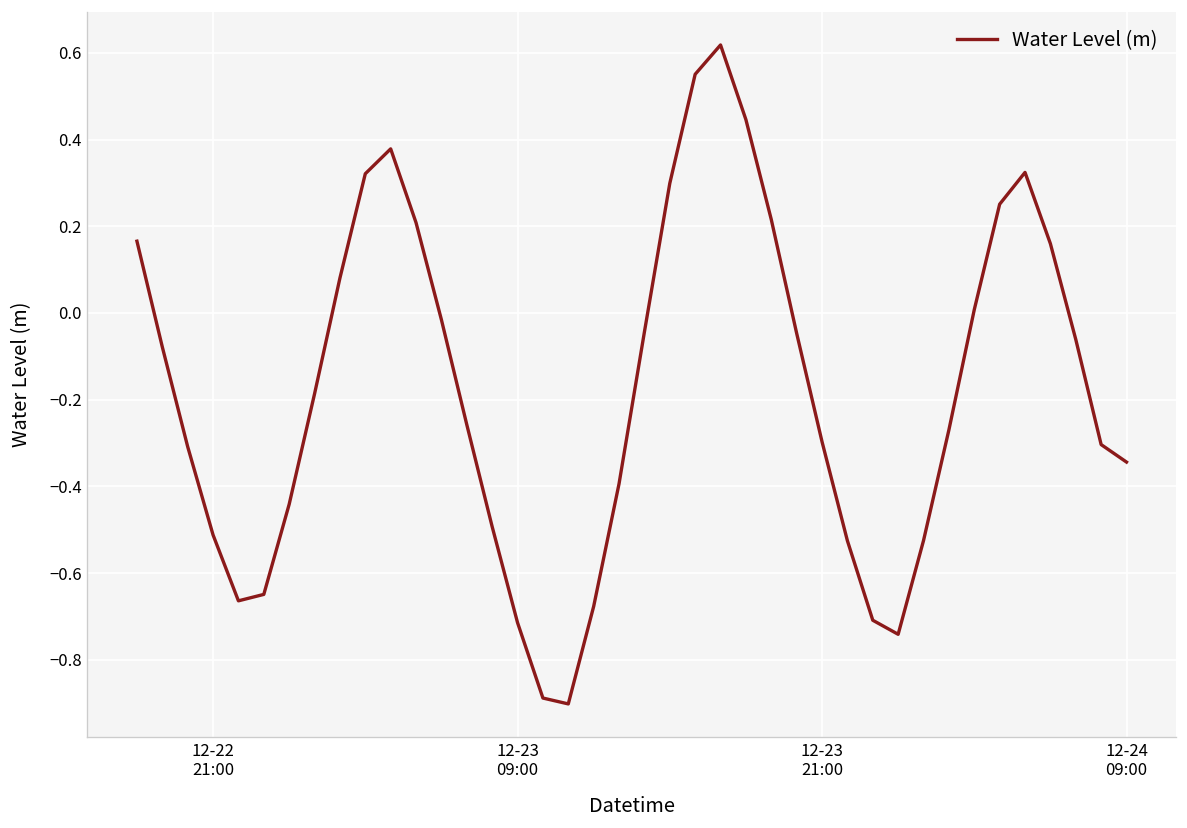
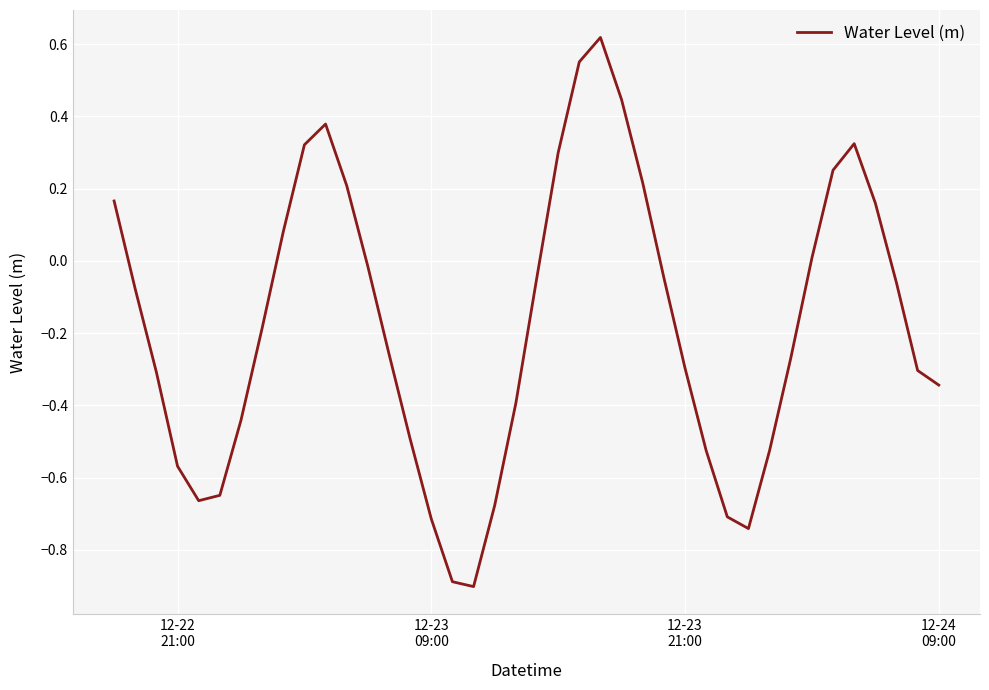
  {
-   "12-22 21:00": -0.51,
+   "12-22 21:00": -0.57,
    "12-23 09:00": -0.71,
    "12-23 21:00": -0.30,
    "12-24 09:00": -0.34
  }
